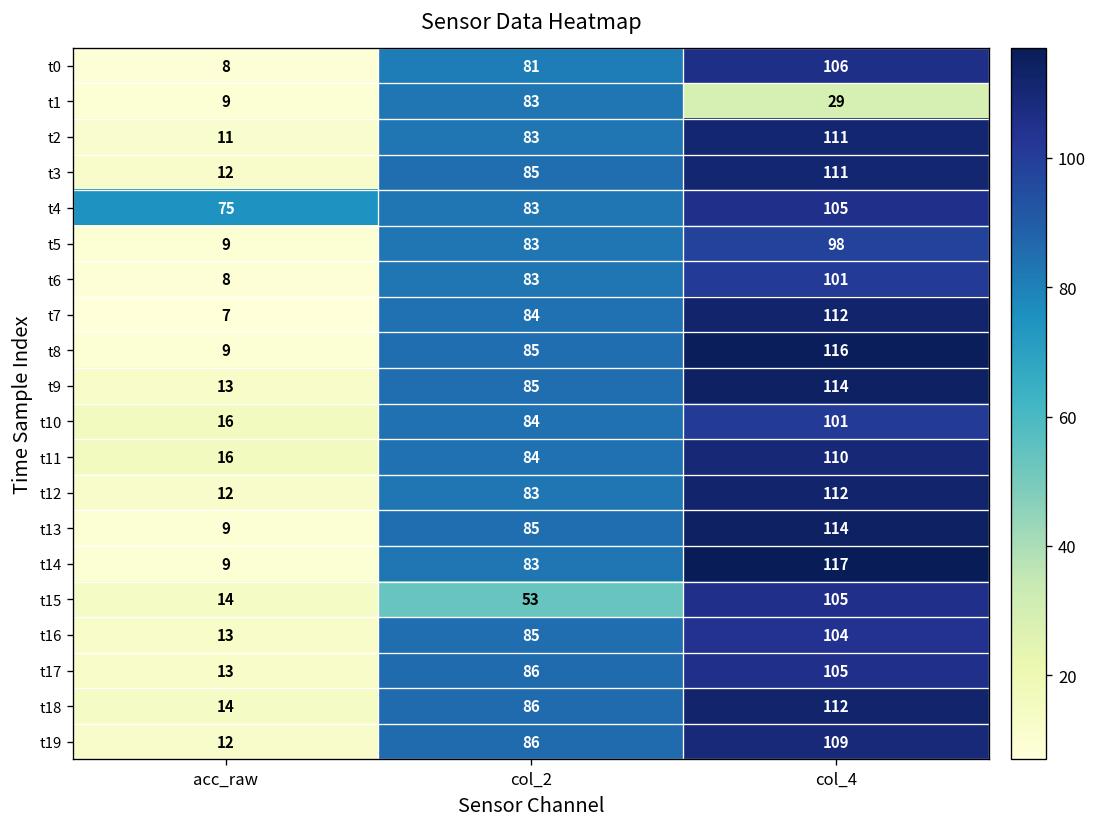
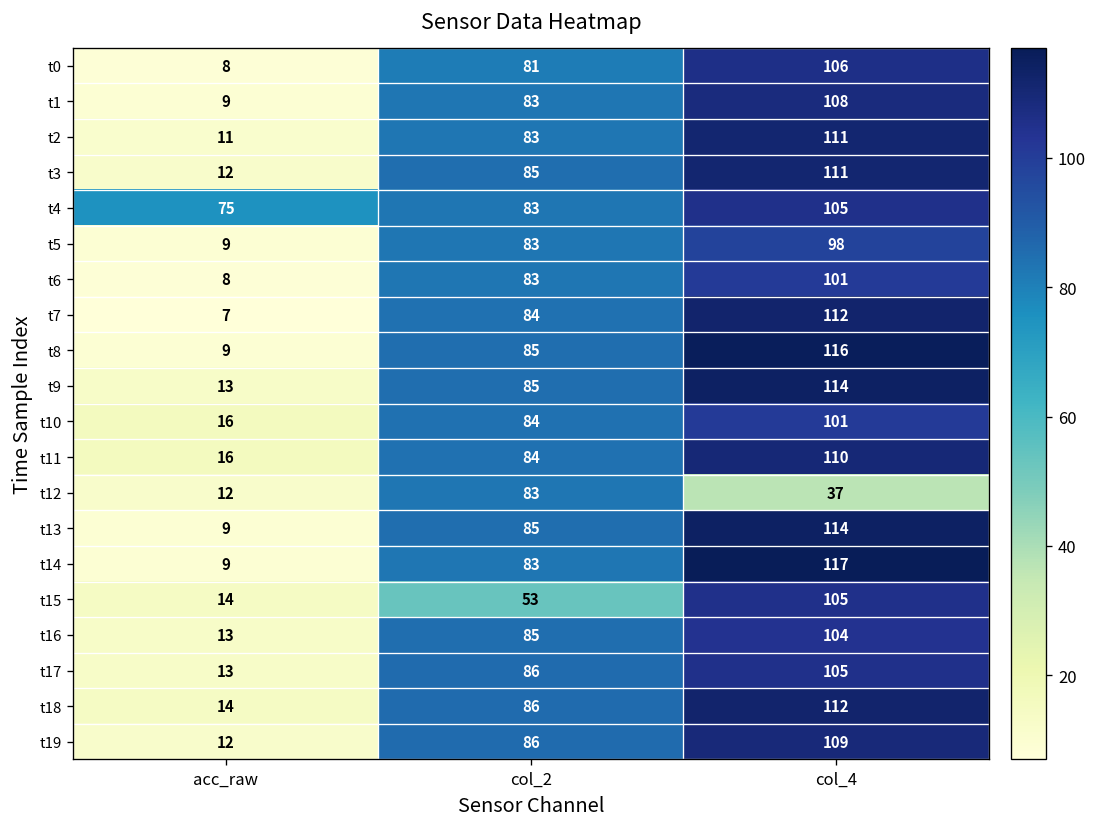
  {
    "t0": {
      "acc_raw": 8,
      "col_2": 81,
      "col_4": 106
    },
    "t1": {
      "acc_raw": 9,
      "col_2": 83,
-     "col_4": 29
+     "col_4": 108
    },
    "t2": {
      "acc_raw": 11,
      "col_2": 83,
      "col_4": 111
    },
    "t3": {
      "acc_raw": 12,
      "col_2": 85,
      "col_4": 111
    },
    "t4": {
      "acc_raw": 75,
      "col_2": 83,
      "col_4": 105
    },
    "t5": {
      "acc_raw": 9,
      "col_2": 83,
      "col_4": 98
    },
    "t6": {
      "acc_raw": 8,
      "col_2": 83,
      "col_4": 101
    },
    "t7": {
      "acc_raw": 7,
      "col_2": 84,
      "col_4": 112
    },
    "t8": {
      "acc_raw": 9,
      "col_2": 85,
      "col_4": 116
    },
    "t9": {
      "acc_raw": 13,
      "col_2": 85,
      "col_4": 114
    },
    "t10": {
      "acc_raw": 16,
      "col_2": 84,
      "col_4": 101
    },
    "t11": {
      "acc_raw": 16,
      "col_2": 84,
      "col_4": 110
    },
    "t12": {
      "acc_raw": 12,
      "col_2": 83,
-     "col_4": 112
+     "col_4": 37
    },
    "t13": {
      "acc_raw": 9,
      "col_2": 85,
      "col_4": 114
    },
    "t14": {
      "acc_raw": 9,
      "col_2": 83,
      "col_4": 117
    },
    "t15": {
      "acc_raw": 14,
      "col_2": 53,
      "col_4": 105
    },
    "t16": {
      "acc_raw": 13,
      "col_2": 85,
      "col_4": 104
    },
    "t17": {
      "acc_raw": 13,
      "col_2": 86,
      "col_4": 105
    },
    "t18": {
      "acc_raw": 14,
      "col_2": 86,
      "col_4": 112
    },
    "t19": {
      "acc_raw": 12,
      "col_2": 86,
      "col_4": 109
    }
  }
